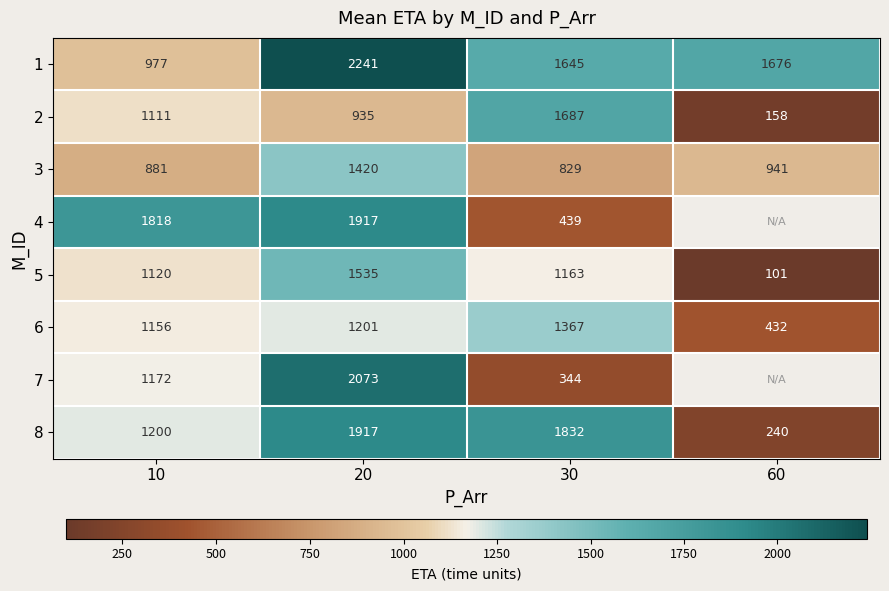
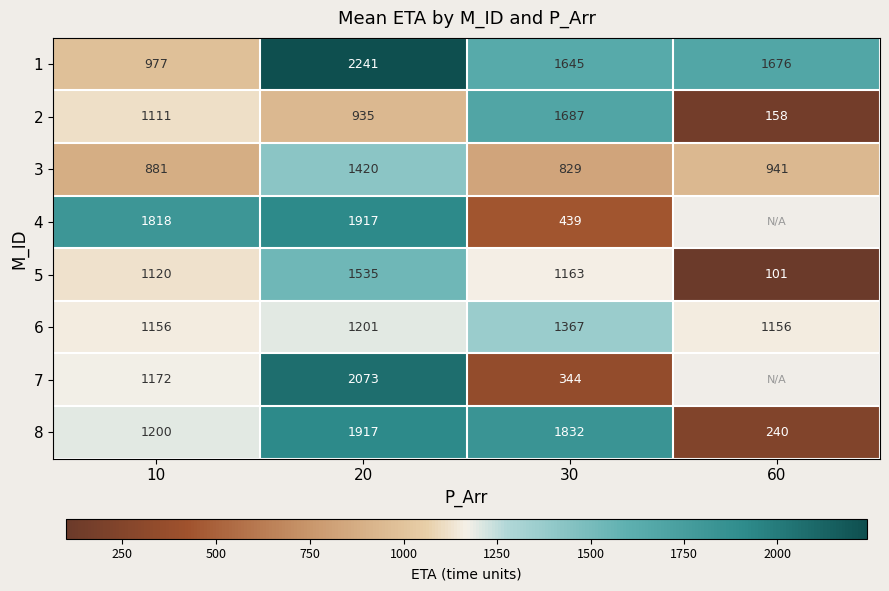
  {
    "1": {
      "10": 977,
      "20": 2241,
      "30": 1645,
      "60": 1676
    },
    "2": {
      "10": 1111,
      "20": 935,
      "30": 1687,
      "60": 158
    },
    "3": {
      "10": 881,
      "20": 1420,
      "30": 829,
      "60": 941
    },
    "4": {
      "10": 1818,
      "20": 1917,
      "30": 439
    },
    "5": {
      "10": 1120,
      "20": 1535,
      "30": 1163,
      "60": 101
    },
    "6": {
      "10": 1156,
      "20": 1201,
      "30": 1367,
-     "60": 432
+     "60": 1156
    },
    "7": {
      "10": 1172,
      "20": 2073,
      "30": 344
    },
    "8": {
      "10": 1200,
      "20": 1917,
      "30": 1832,
      "60": 240
    }
  }
